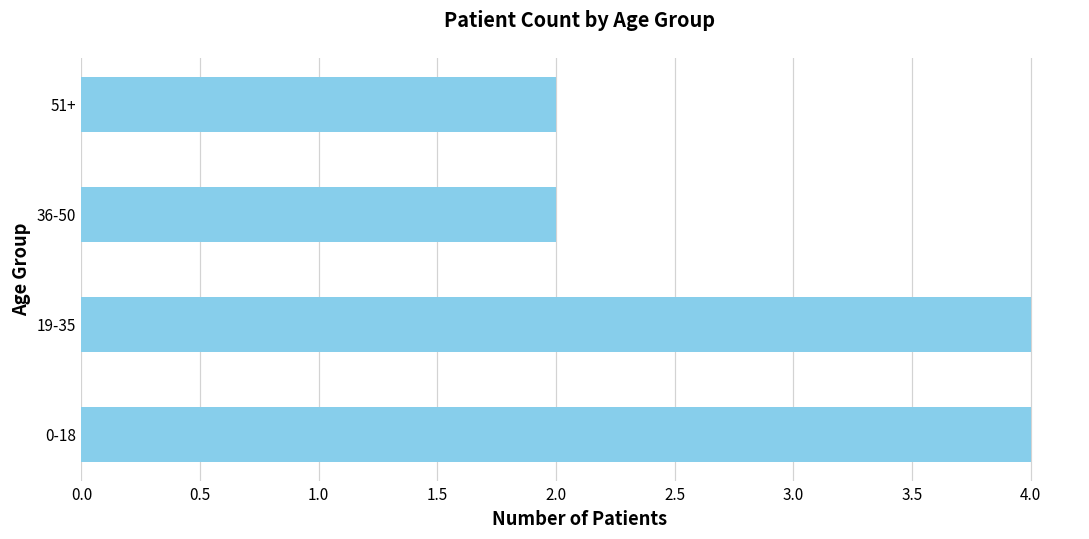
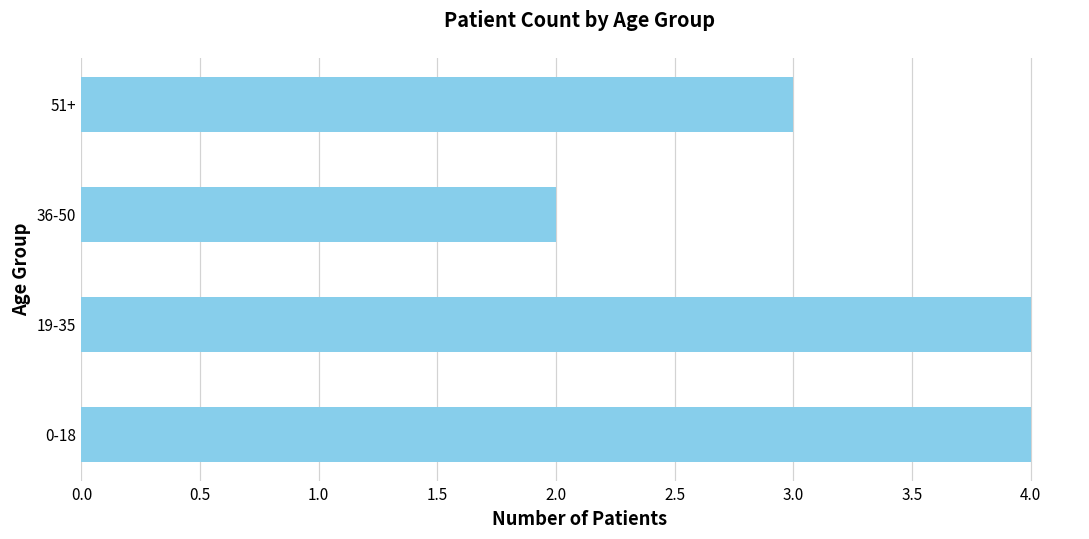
  {
-   "51+": 2,
+   "51+": 3,
    "36-50": 2,
    "19-35": 4,
    "0-18": 4
  }
